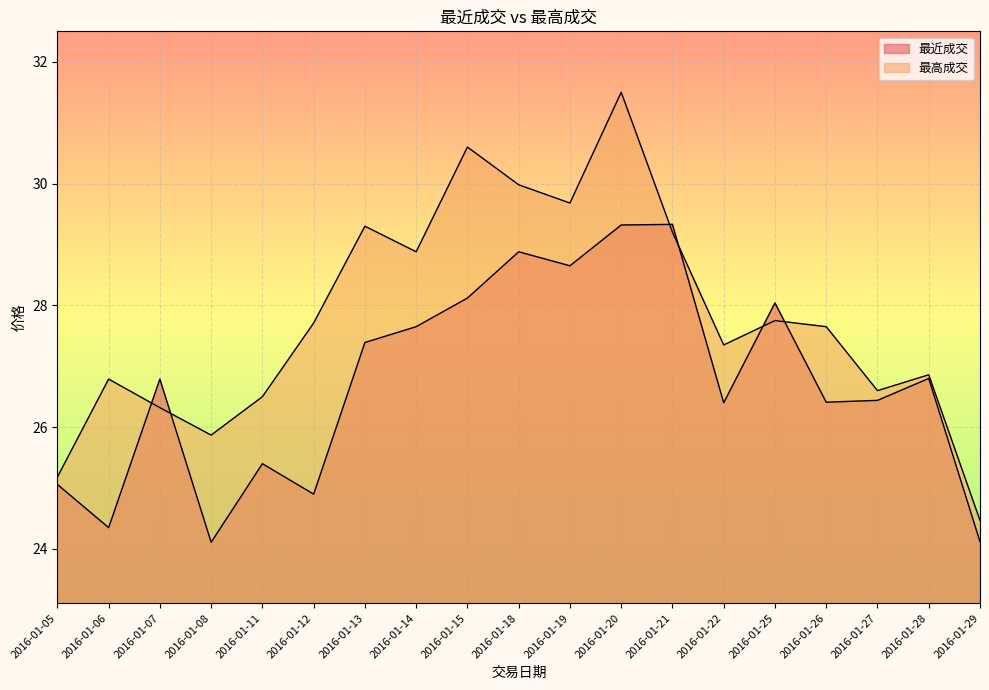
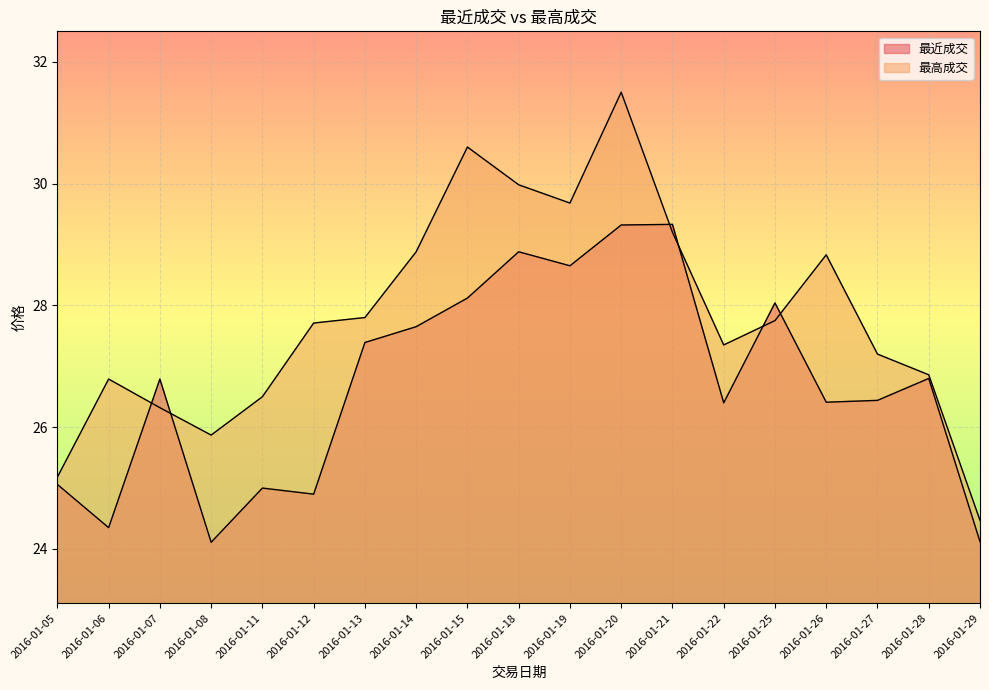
  {
    "最近成交": {
      "2016-01-05": 25.1,
      "2016-01-06": 24.4,
      "2016-01-07": 26.8,
      "2016-01-08": 24.1,
-     "2016-01-11": 25.4,
+     "2016-01-11": 25.0,
      "2016-01-12": 24.9,
      "2016-01-13": 27.4,
      "2016-01-14": 27.7,
      "2016-01-15": 28.1,
      "2016-01-18": 28.9,
      "2016-01-19": 28.7,
      "2016-01-20": 29.3,
      "2016-01-21": 29.3,
      "2016-01-22": 26.4,
      "2016-01-25": 28.0,
      "2016-01-26": 26.4,
      "2016-01-27": 26.4,
      "2016-01-28": 26.8,
      "2016-01-29": 24.1
    },
    "最高成交": {
      "2016-01-05": 25.2,
      "2016-01-06": 26.8,
      "2016-01-07": 26.3,
      "2016-01-08": 25.9,
      "2016-01-11": 26.5,
      "2016-01-12": 27.7,
-     "2016-01-13": 29.3,
+     "2016-01-13": 27.8,
      "2016-01-14": 28.9,
      "2016-01-15": 30.6,
      "2016-01-18": 30.0,
      "2016-01-19": 29.7,
      "2016-01-20": 31.5,
      "2016-01-21": 29.2,
      "2016-01-22": 27.4,
      "2016-01-25": 27.8,
-     "2016-01-26": 27.7,
-     "2016-01-27": 26.6,
+     "2016-01-26": 28.8,
+     "2016-01-27": 27.2,
      "2016-01-28": 26.9,
      "2016-01-29": 24.5
    }
  }
